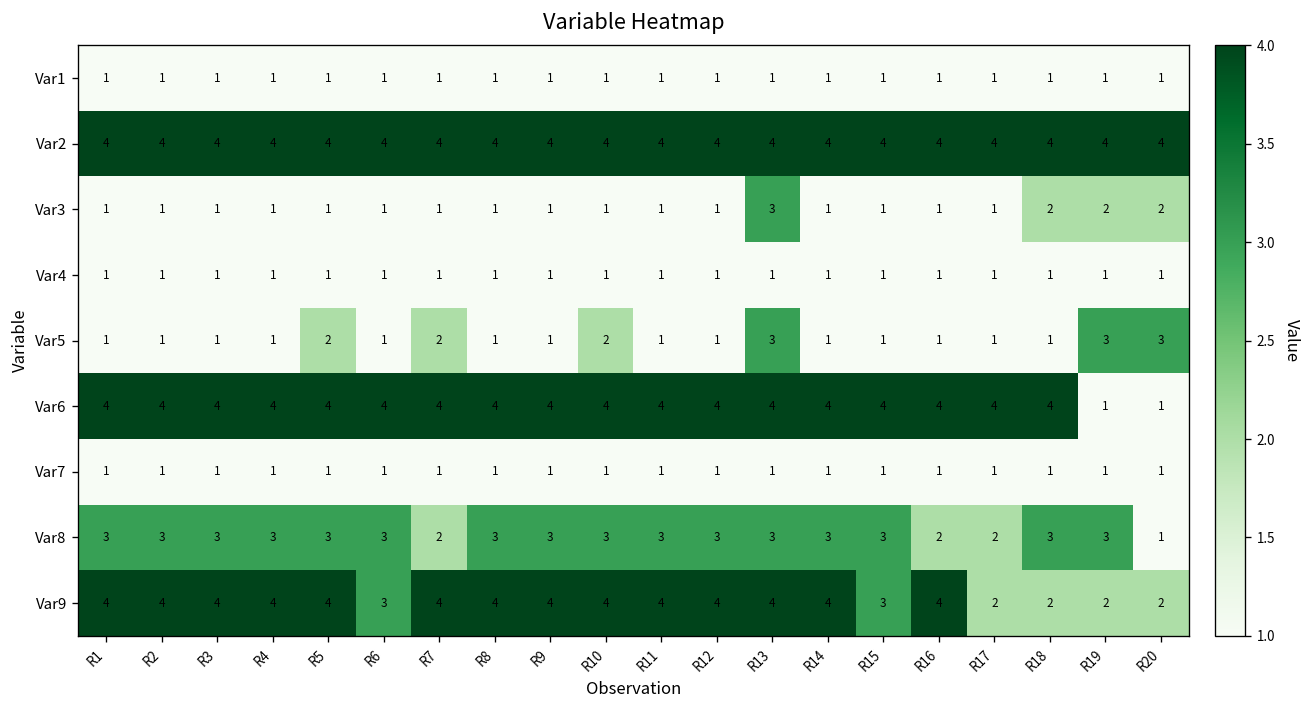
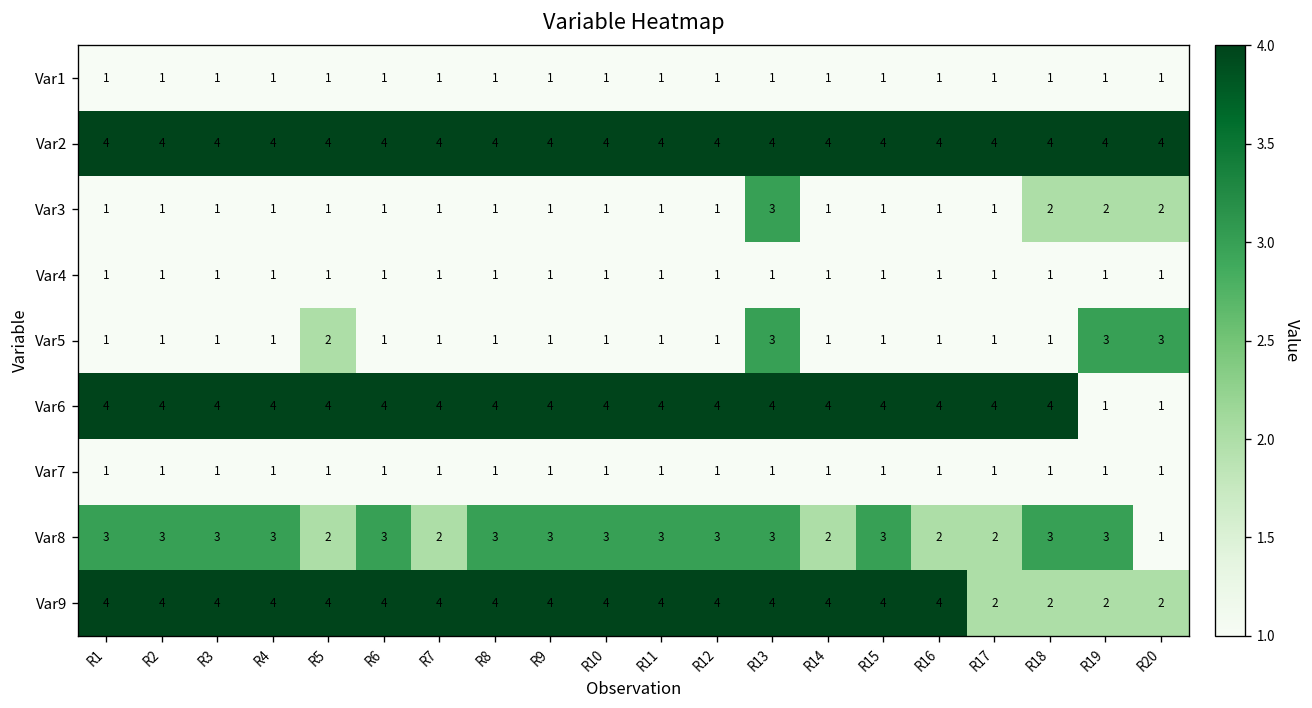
  {
    "Var1": {
      "R1": 1,
      "R2": 1,
      "R3": 1,
      "R4": 1,
      "R5": 1,
      "R6": 1,
      "R7": 1,
      "R8": 1,
      "R9": 1,
      "R10": 1,
      "R11": 1,
      "R12": 1,
      "R13": 1,
      "R14": 1,
      "R15": 1,
      "R16": 1,
      "R17": 1,
      "R18": 1,
      "R19": 1,
      "R20": 1
    },
    "Var2": {
      "R1": 4,
      "R2": 4,
      "R3": 4,
      "R4": 4,
      "R5": 4,
      "R6": 4,
      "R7": 4,
      "R8": 4,
      "R9": 4,
      "R10": 4,
      "R11": 4,
      "R12": 4,
      "R13": 4,
      "R14": 4,
      "R15": 4,
      "R16": 4,
      "R17": 4,
      "R18": 4,
      "R19": 4,
      "R20": 4
    },
    "Var3": {
      "R1": 1,
      "R2": 1,
      "R3": 1,
      "R4": 1,
      "R5": 1,
      "R6": 1,
      "R7": 1,
      "R8": 1,
      "R9": 1,
      "R10": 1,
      "R11": 1,
      "R12": 1,
      "R13": 3,
      "R14": 1,
      "R15": 1,
      "R16": 1,
      "R17": 1,
      "R18": 2,
      "R19": 2,
      "R20": 2
    },
    "Var4": {
      "R1": 1,
      "R2": 1,
      "R3": 1,
      "R4": 1,
      "R5": 1,
      "R6": 1,
      "R7": 1,
      "R8": 1,
      "R9": 1,
      "R10": 1,
      "R11": 1,
      "R12": 1,
      "R13": 1,
      "R14": 1,
      "R15": 1,
      "R16": 1,
      "R17": 1,
      "R18": 1,
      "R19": 1,
      "R20": 1
    },
    "Var5": {
      "R1": 1,
      "R2": 1,
      "R3": 1,
      "R4": 1,
      "R5": 2,
      "R6": 1,
-     "R7": 2,
+     "R7": 1,
      "R8": 1,
      "R9": 1,
-     "R10": 2,
+     "R10": 1,
      "R11": 1,
      "R12": 1,
      "R13": 3,
      "R14": 1,
      "R15": 1,
      "R16": 1,
      "R17": 1,
      "R18": 1,
      "R19": 3,
      "R20": 3
    },
    "Var6": {
      "R1": 4,
      "R2": 4,
      "R3": 4,
      "R4": 4,
      "R5": 4,
      "R6": 4,
      "R7": 4,
      "R8": 4,
      "R9": 4,
      "R10": 4,
      "R11": 4,
      "R12": 4,
      "R13": 4,
      "R14": 4,
      "R15": 4,
      "R16": 4,
      "R17": 4,
      "R18": 4,
      "R19": 1,
      "R20": 1
    },
    "Var7": {
      "R1": 1,
      "R2": 1,
      "R3": 1,
      "R4": 1,
      "R5": 1,
      "R6": 1,
      "R7": 1,
      "R8": 1,
      "R9": 1,
      "R10": 1,
      "R11": 1,
      "R12": 1,
      "R13": 1,
      "R14": 1,
      "R15": 1,
      "R16": 1,
      "R17": 1,
      "R18": 1,
      "R19": 1,
      "R20": 1
    },
    "Var8": {
      "R1": 3,
      "R2": 3,
      "R3": 3,
      "R4": 3,
-     "R5": 3,
+     "R5": 2,
      "R6": 3,
      "R7": 2,
      "R8": 3,
      "R9": 3,
      "R10": 3,
      "R11": 3,
      "R12": 3,
      "R13": 3,
-     "R14": 3,
+     "R14": 2,
      "R15": 3,
      "R16": 2,
      "R17": 2,
      "R18": 3,
      "R19": 3,
      "R20": 1
    },
    "Var9": {
      "R1": 4,
      "R2": 4,
      "R3": 4,
      "R4": 4,
      "R5": 4,
-     "R6": 3,
+     "R6": 4,
      "R7": 4,
      "R8": 4,
      "R9": 4,
      "R10": 4,
      "R11": 4,
      "R12": 4,
      "R13": 4,
      "R14": 4,
-     "R15": 3,
+     "R15": 4,
      "R16": 4,
      "R17": 2,
      "R18": 2,
      "R19": 2,
      "R20": 2
    }
  }
